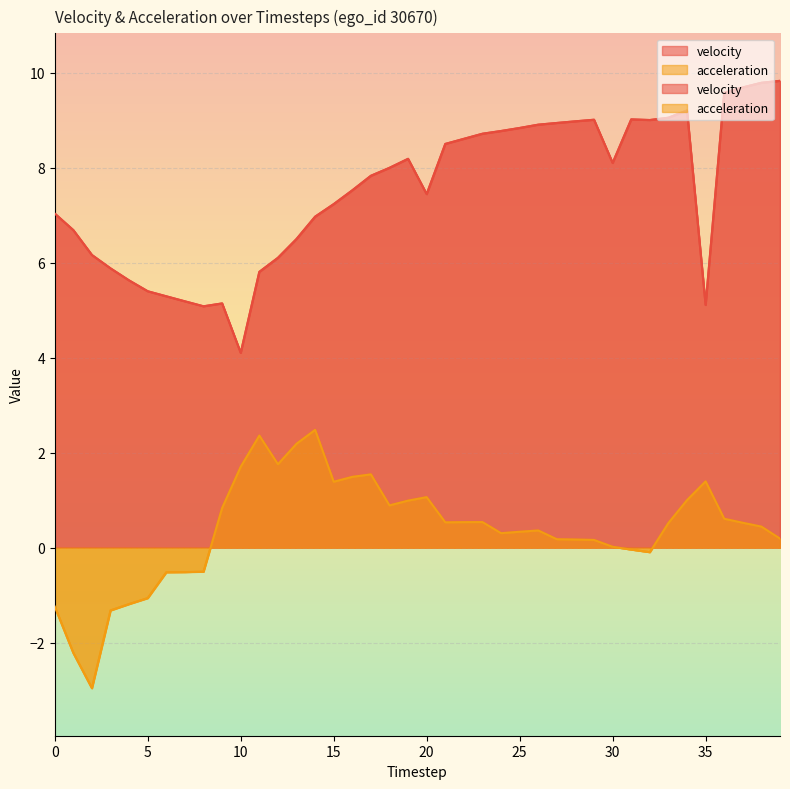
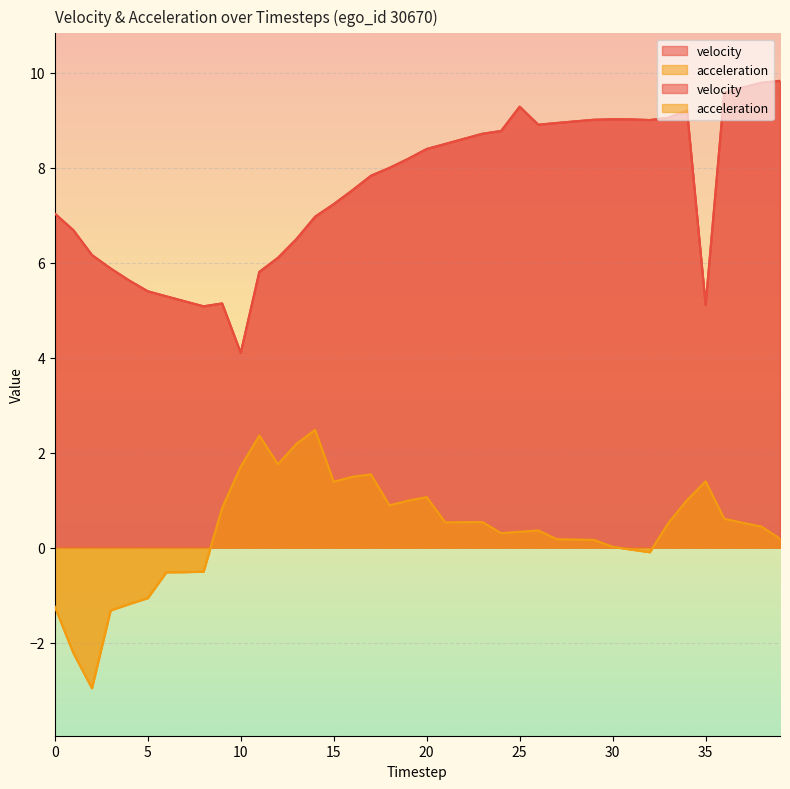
  {
    "velocity": {
      "0": 7.0,
      "5": 5.4,
      "10": 4.1,
      "15": 7.2,
-     "20": 7.4,
-     "25": 8.8,
-     "30": 8.1,
+     "20": 8.4,
+     "25": 9.3,
+     "30": 9.0,
      "35": 5.1
    }
  }
